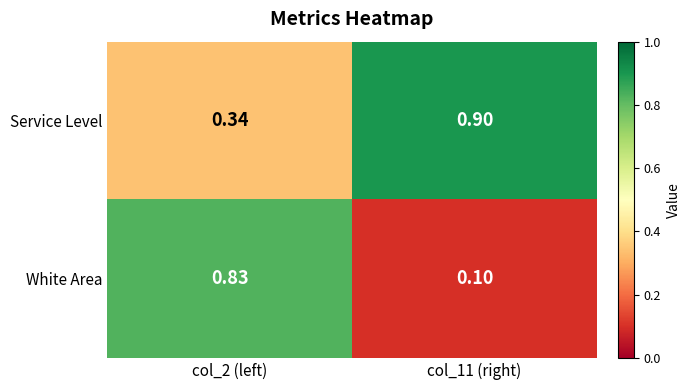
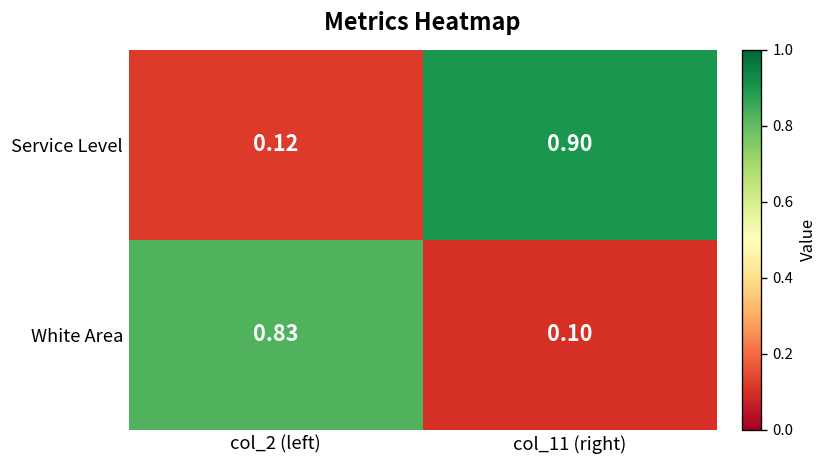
  {
    "Service Level": {
-     "col_2 (left)": 0.34,
+     "col_2 (left)": 0.12,
      "col_11 (right)": 0.90
    },
    "White Area": {
      "col_2 (left)": 0.83,
      "col_11 (right)": 0.10
    }
  }
